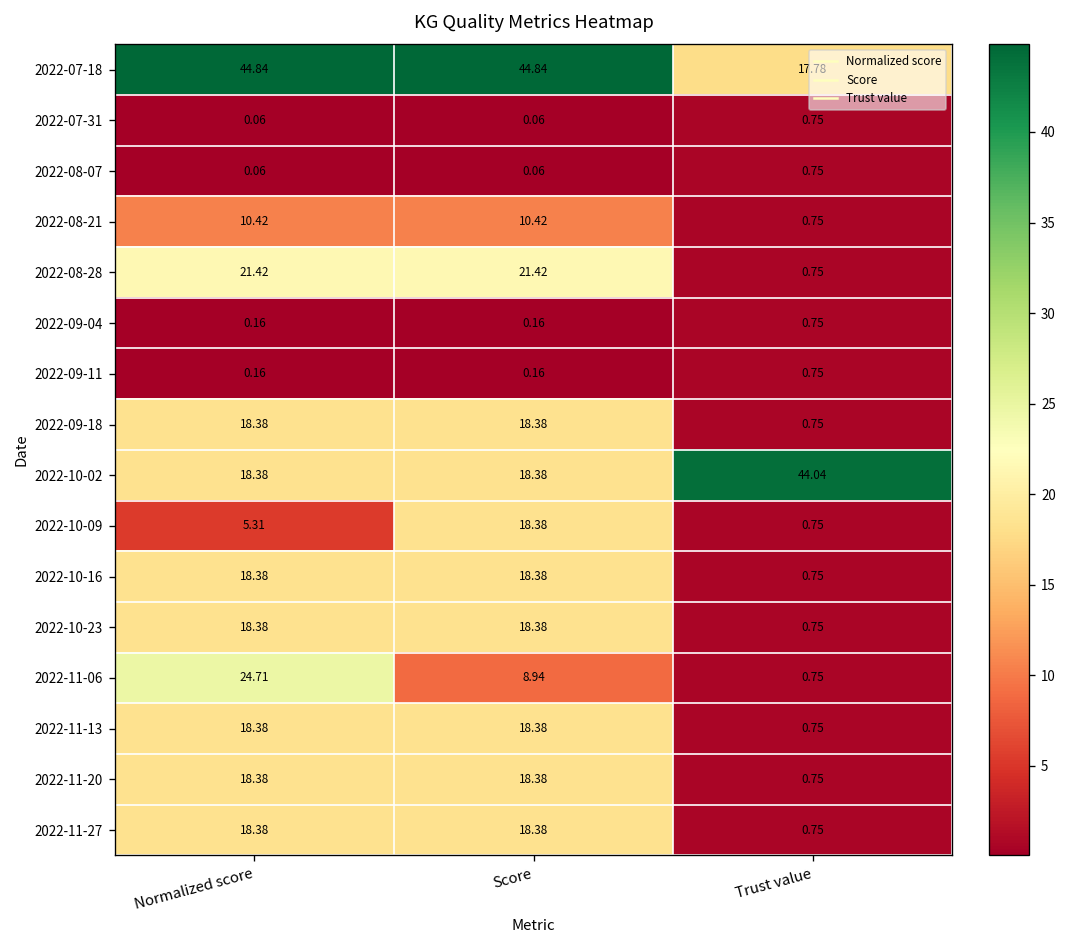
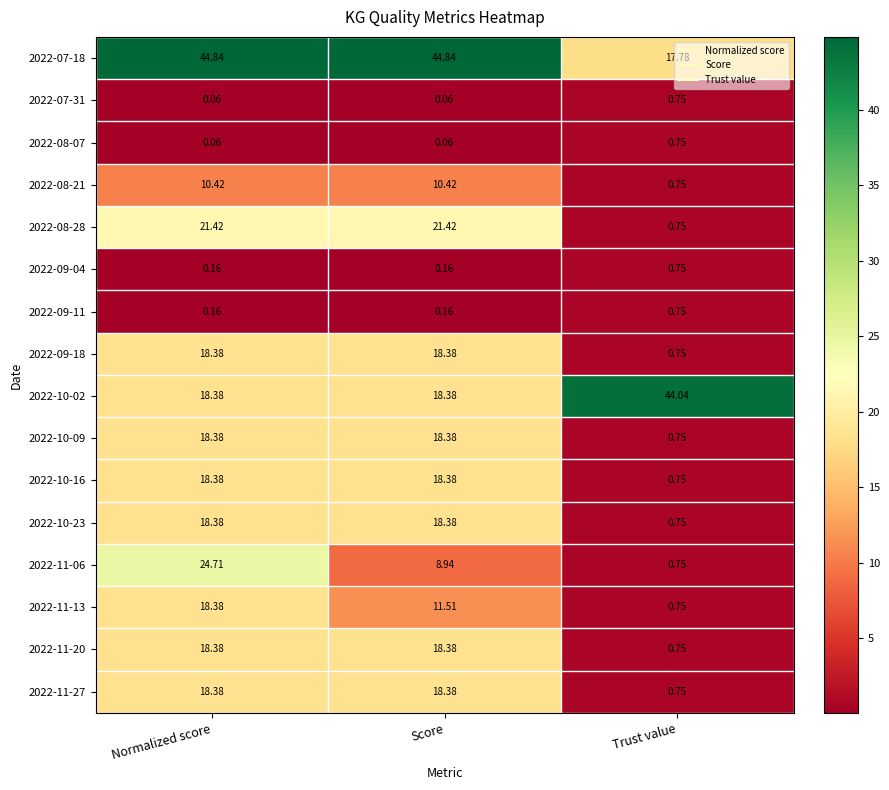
  {
    "2022-07-18": {
      "Normalized score": 44.84,
      "Score": 44.84
    },
    "2022-07-31": {
      "Normalized score": 0.06,
      "Score": 0.06,
      "Trust value": 0.75
    },
    "2022-08-07": {
      "Normalized score": 0.06,
      "Score": 0.06,
      "Trust value": 0.75
    },
    "2022-08-21": {
      "Normalized score": 10.42,
      "Score": 10.42,
      "Trust value": 0.75
    },
    "2022-08-28": {
      "Normalized score": 21.42,
      "Score": 21.42,
      "Trust value": 0.75
    },
    "2022-09-04": {
      "Normalized score": 0.16,
      "Score": 0.16,
      "Trust value": 0.75
    },
    "2022-09-11": {
      "Normalized score": 0.16,
      "Score": 0.16,
      "Trust value": 0.75
    },
    "2022-09-18": {
      "Normalized score": 18.38,
      "Score": 18.38,
      "Trust value": 0.75
    },
    "2022-10-02": {
      "Normalized score": 18.38,
      "Score": 18.38,
      "Trust value": 44.04
    },
    "2022-10-09": {
-     "Normalized score": 5.31,
+     "Normalized score": 18.38,
      "Score": 18.38,
      "Trust value": 0.75
    },
    "2022-10-16": {
      "Normalized score": 18.38,
      "Score": 18.38,
      "Trust value": 0.75
    },
    "2022-10-23": {
      "Normalized score": 18.38,
      "Score": 18.38,
      "Trust value": 0.75
    },
    "2022-11-06": {
      "Normalized score": 24.71,
      "Score": 8.94,
      "Trust value": 0.75
    },
    "2022-11-13": {
      "Normalized score": 18.38,
-     "Score": 18.38,
+     "Score": 11.51,
      "Trust value": 0.75
    },
    "2022-11-20": {
      "Normalized score": 18.38,
      "Score": 18.38,
      "Trust value": 0.75
    },
    "2022-11-27": {
      "Normalized score": 18.38,
      "Score": 18.38,
      "Trust value": 0.75
    }
  }
